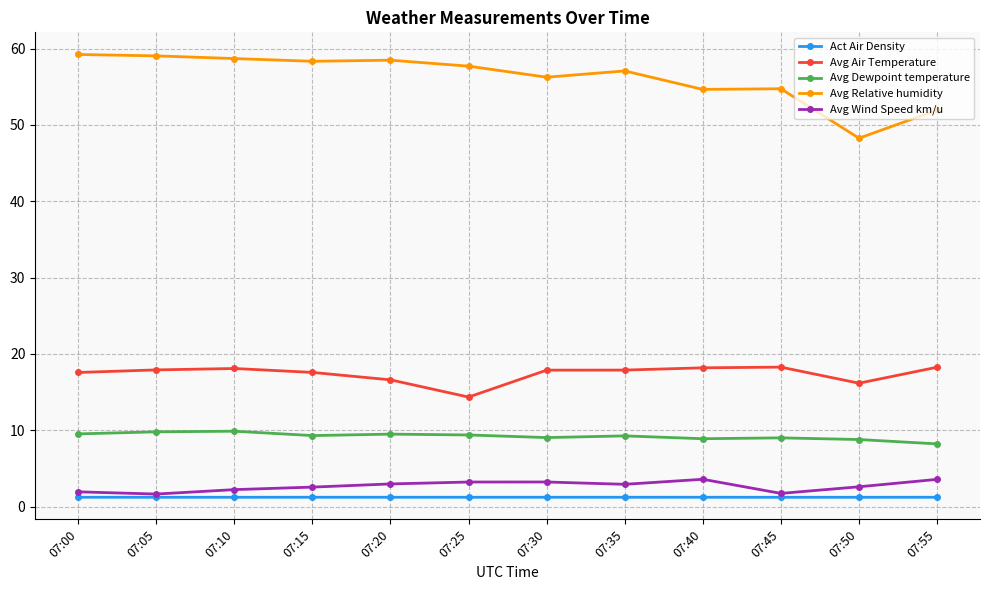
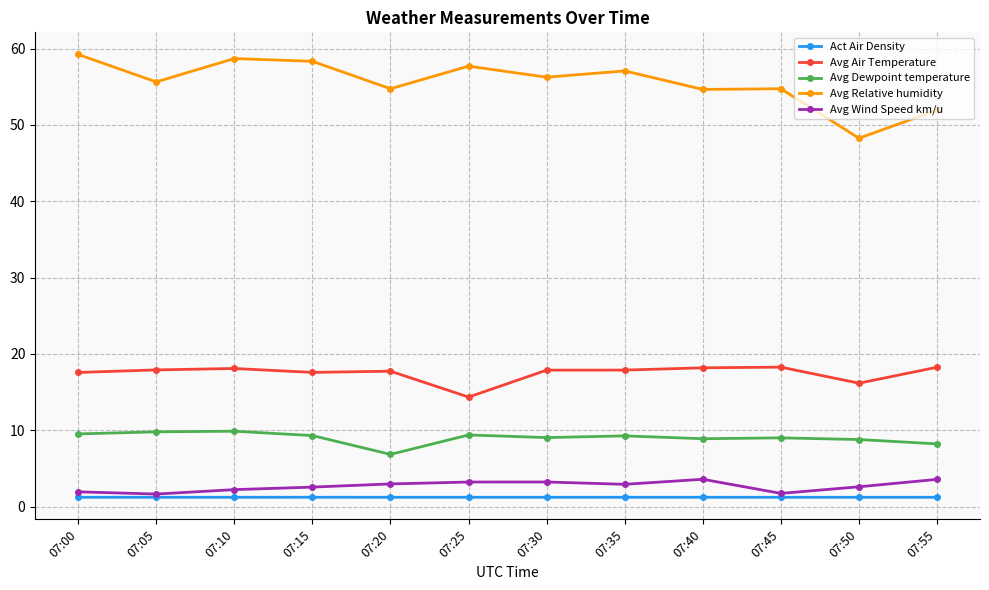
  {
    "Act Air Density": {
      "07:00": 1,
      "07:05": 1,
      "07:10": 1,
      "07:15": 1,
      "07:20": 1,
      "07:25": 1,
      "07:30": 1,
      "07:35": 1,
      "07:40": 1,
      "07:45": 1,
      "07:50": 1,
      "07:55": 1
    },
    "Avg Air Temperature": {
      "07:00": 18,
      "07:05": 18,
      "07:10": 18,
      "07:15": 18,
-     "07:20": 17,
+     "07:20": 18,
      "07:25": 14,
      "07:30": 18,
      "07:35": 18,
      "07:40": 18,
      "07:45": 18,
      "07:50": 16,
      "07:55": 18
    },
    "Avg Dewpoint temperature": {
      "07:00": 10,
      "07:05": 10,
      "07:10": 10,
      "07:15": 9,
-     "07:20": 9,
+     "07:20": 7,
      "07:25": 9,
      "07:30": 9,
      "07:35": 9,
      "07:40": 9,
      "07:45": 9,
      "07:50": 9,
      "07:55": 8
    },
    "Avg Relative humidity": {
      "07:00": 59,
-     "07:05": 59,
+     "07:05": 56,
      "07:10": 59,
      "07:15": 58,
-     "07:20": 58,
+     "07:20": 55,
      "07:25": 58,
      "07:30": 56,
      "07:35": 57,
      "07:40": 55,
      "07:45": 55,
      "07:50": 48
    },
    "Avg Wind Speed km/u": {
      "07:00": 2,
      "07:05": 2,
      "07:10": 2,
      "07:15": 3,
      "07:20": 3,
      "07:25": 3,
      "07:30": 3,
      "07:35": 3,
      "07:40": 4,
      "07:45": 2,
      "07:50": 3,
      "07:55": 4
    }
  }
